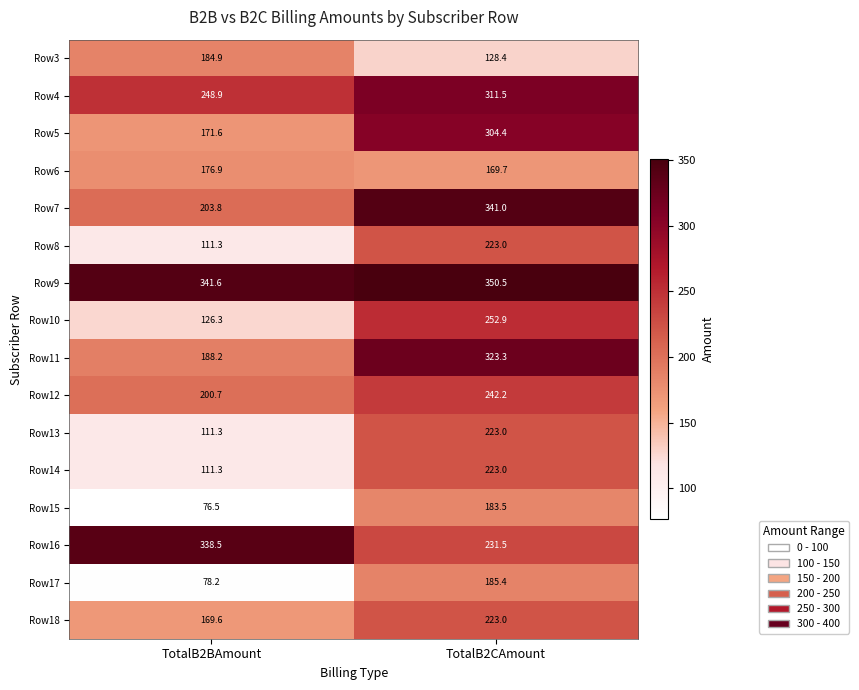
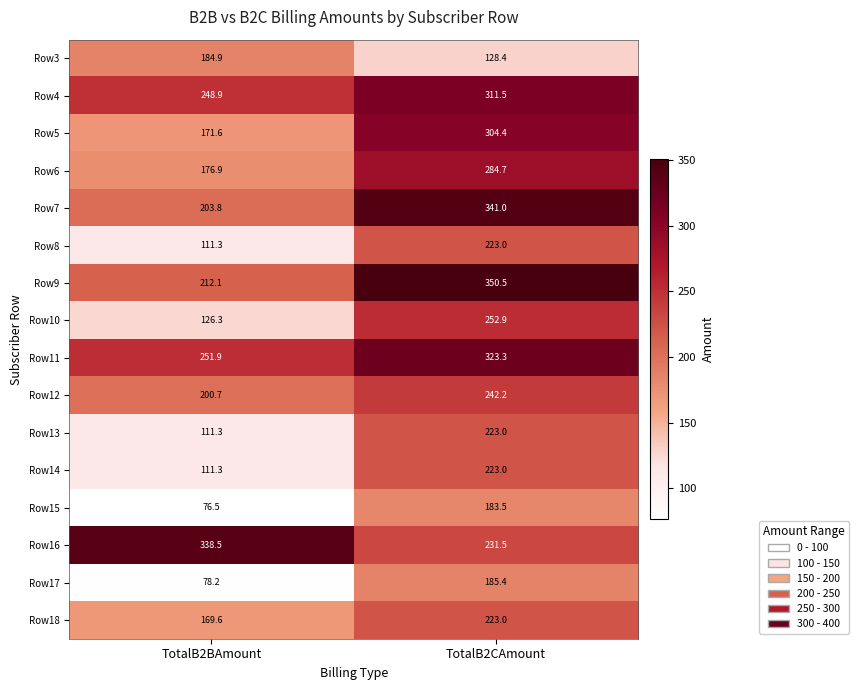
  {
    "Row3": {
      "TotalB2BAmount": 184.9,
      "TotalB2CAmount": 128.4
    },
    "Row4": {
      "TotalB2BAmount": 248.9,
      "TotalB2CAmount": 311.5
    },
    "Row5": {
      "TotalB2BAmount": 171.6,
      "TotalB2CAmount": 304.4
    },
    "Row6": {
      "TotalB2BAmount": 176.9,
-     "TotalB2CAmount": 169.7
+     "TotalB2CAmount": 284.7
    },
    "Row7": {
      "TotalB2BAmount": 203.8,
      "TotalB2CAmount": 341.0
    },
    "Row8": {
      "TotalB2BAmount": 111.3,
      "TotalB2CAmount": 223.0
    },
    "Row9": {
-     "TotalB2BAmount": 341.6,
+     "TotalB2BAmount": 212.1,
      "TotalB2CAmount": 350.5
    },
    "Row10": {
      "TotalB2BAmount": 126.3,
      "TotalB2CAmount": 252.9
    },
    "Row11": {
-     "TotalB2BAmount": 188.2,
+     "TotalB2BAmount": 251.9,
      "TotalB2CAmount": 323.3
    },
    "Row12": {
      "TotalB2BAmount": 200.7,
      "TotalB2CAmount": 242.2
    },
    "Row13": {
      "TotalB2BAmount": 111.3,
      "TotalB2CAmount": 223.0
    },
    "Row14": {
      "TotalB2BAmount": 111.3,
      "TotalB2CAmount": 223.0
    },
    "Row15": {
      "TotalB2BAmount": 76.5,
      "TotalB2CAmount": 183.5
    },
    "Row16": {
      "TotalB2BAmount": 338.5,
      "TotalB2CAmount": 231.5
    },
    "Row17": {
      "TotalB2BAmount": 78.2,
      "TotalB2CAmount": 185.4
    },
    "Row18": {
      "TotalB2BAmount": 169.6,
      "TotalB2CAmount": 223.0
    }
  }
